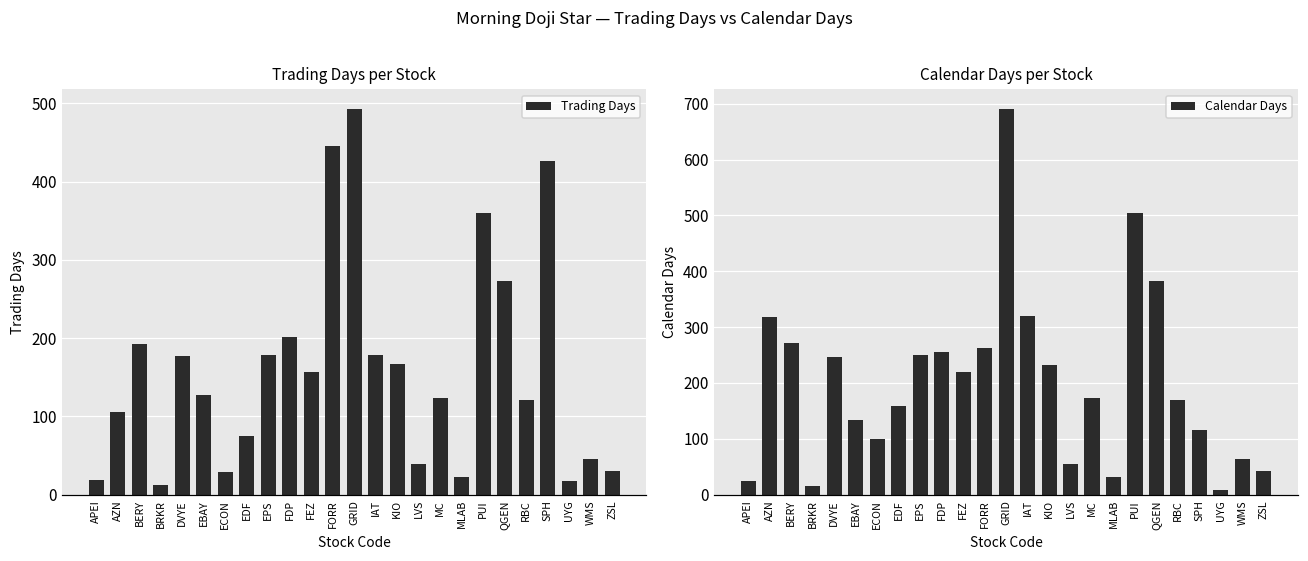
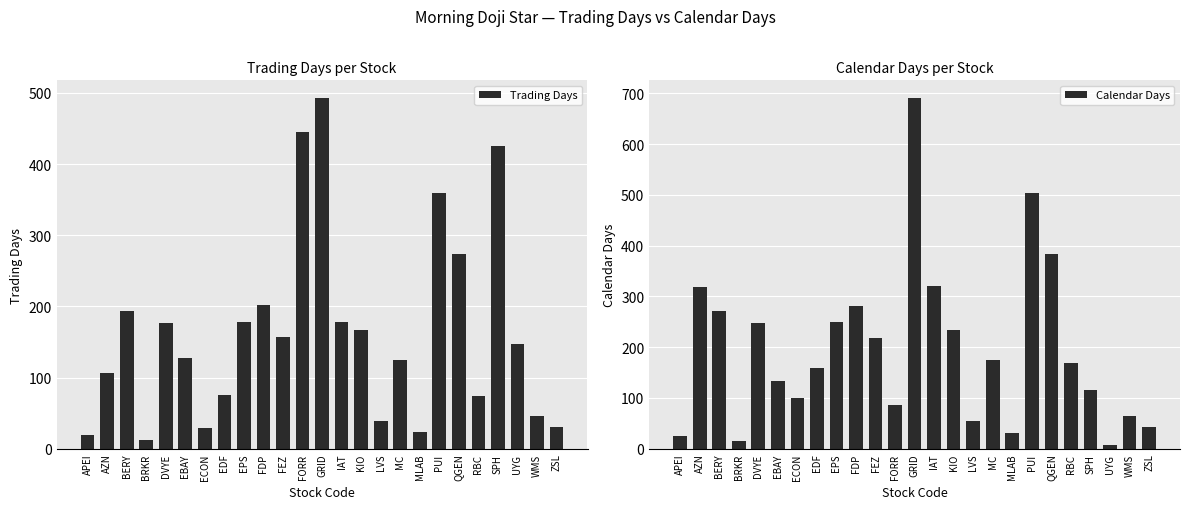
  {
    "Trading Days per Stock": {
      "APEI": 20,
      "AZN": 110,
      "BERY": 190,
      "BRKR": 10,
      "DVYE": 180,
      "EBAY": 130,
      "ECON": 30,
      "EDF": 80,
      "EPS": 180,
      "FDP": 200,
      "FEZ": 160,
      "FORR": 450,
      "GRID": 490,
      "IAT": 180,
      "KIO": 170,
      "LVS": 40,
      "MC": 120,
      "MLAB": 20,
      "PUI": 360,
      "QGEN": 270,
-     "RBC": 120,
+     "RBC": 70,
      "SPH": 430,
-     "UYG": 20,
+     "UYG": 150,
      "WMS": 50,
      "ZSL": 30
    },
    "Calendar Days per Stock": {
      "APEI": 30,
      "AZN": 320,
      "BERY": 270,
      "BRKR": 20,
      "DVYE": 250,
      "EBAY": 130,
      "ECON": 100,
      "EDF": 160,
      "EPS": 250,
-     "FDP": 260,
+     "FDP": 280,
      "FEZ": 220,
-     "FORR": 260,
+     "FORR": 90,
      "GRID": 690,
      "IAT": 320,
      "KIO": 230,
      "LVS": 60,
      "MC": 170,
      "MLAB": 30,
      "PUI": 500,
      "QGEN": 380,
      "RBC": 170,
      "SPH": 120,
      "UYG": 10,
      "WMS": 60,
      "ZSL": 40
    }
  }
